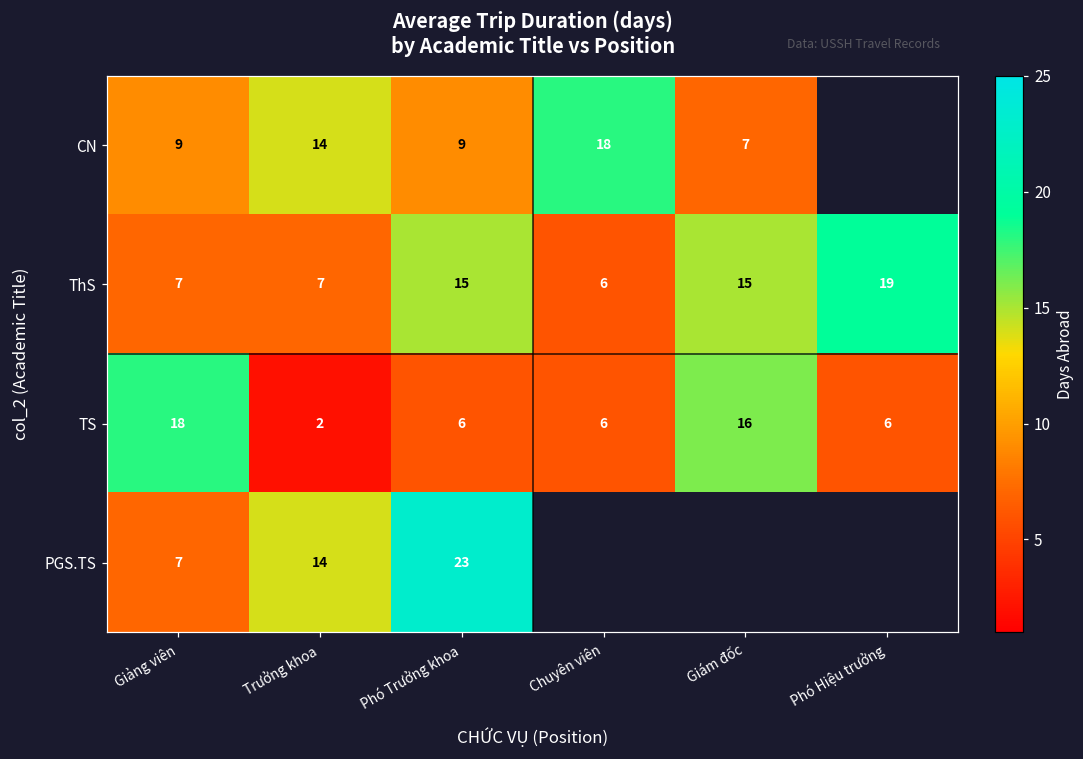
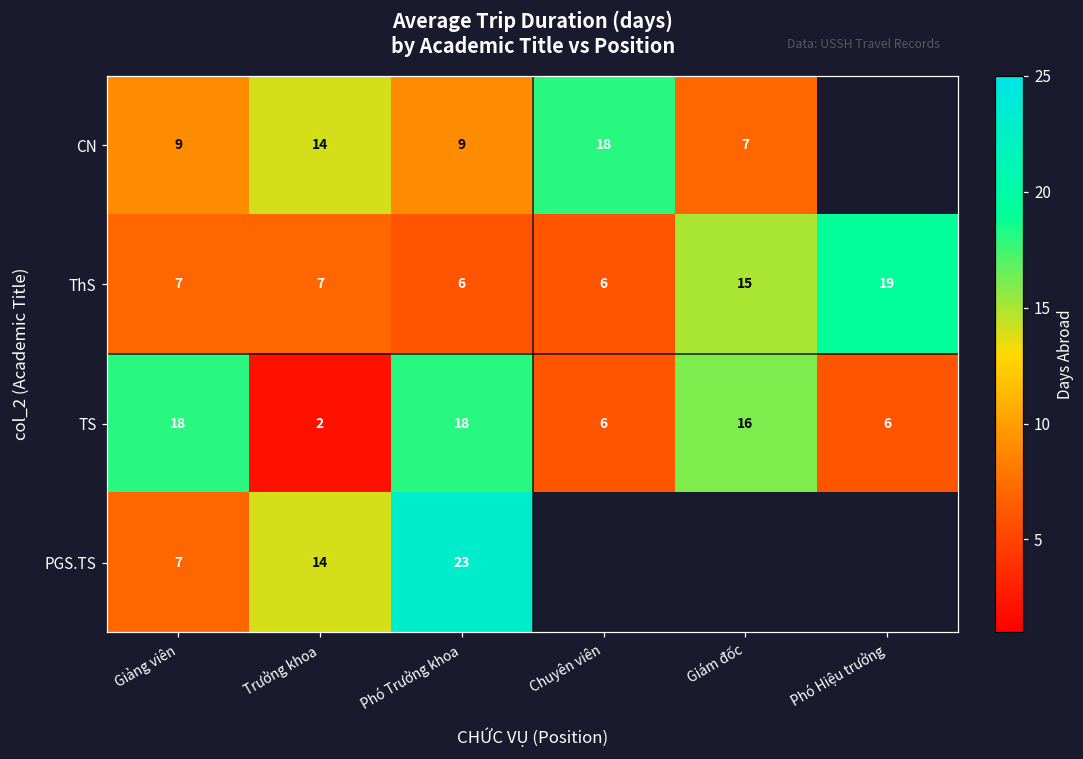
  {
    "CN": {
      "Giảng viên": 9,
      "Trưởng khoa": 14,
      "Phó Trưởng khoa": 9,
      "Chuyên viên": 18,
      "Giám đốc": 7
    },
    "ThS": {
      "Giảng viên": 7,
      "Trưởng khoa": 7,
-     "Phó Trưởng khoa": 15,
+     "Phó Trưởng khoa": 6,
      "Chuyên viên": 6,
      "Giám đốc": 15,
      "Phó Hiệu trưởng": 19
    },
    "TS": {
      "Giảng viên": 18,
      "Trưởng khoa": 2,
-     "Phó Trưởng khoa": 6,
+     "Phó Trưởng khoa": 18,
      "Chuyên viên": 6,
      "Giám đốc": 16,
      "Phó Hiệu trưởng": 6
    },
    "PGS.TS": {
      "Giảng viên": 7,
      "Trưởng khoa": 14,
      "Phó Trưởng khoa": 23
    }
  }
